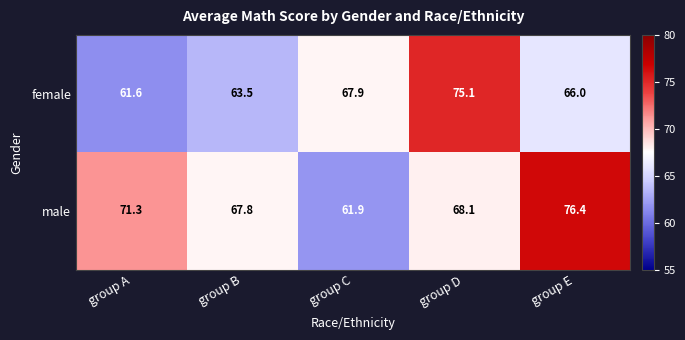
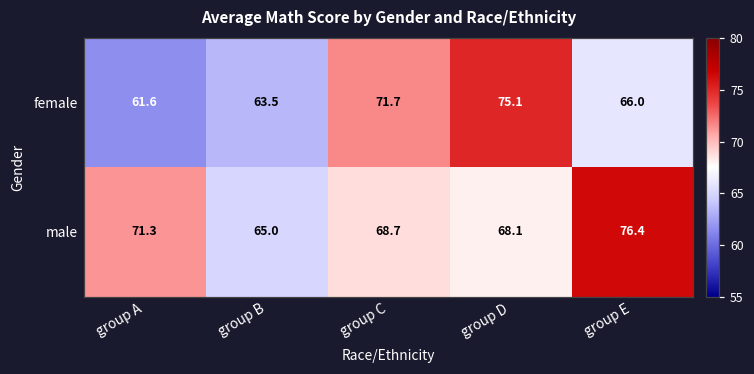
  {
    "female": {
      "group A": 61.6,
      "group B": 63.5,
-     "group C": 67.9,
+     "group C": 71.7,
      "group D": 75.1,
      "group E": 66.0
    },
    "male": {
      "group A": 71.3,
-     "group B": 67.8,
-     "group C": 61.9,
+     "group B": 65.0,
+     "group C": 68.7,
      "group D": 68.1,
      "group E": 76.4
    }
  }
